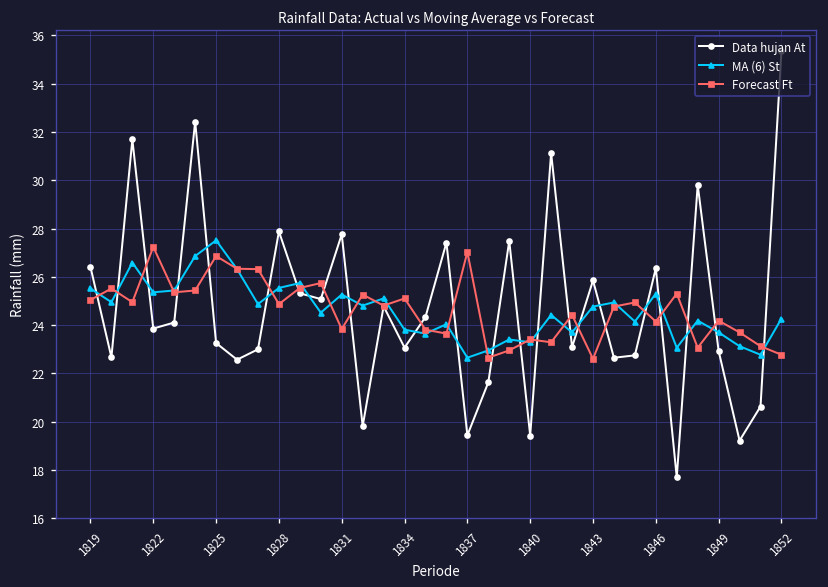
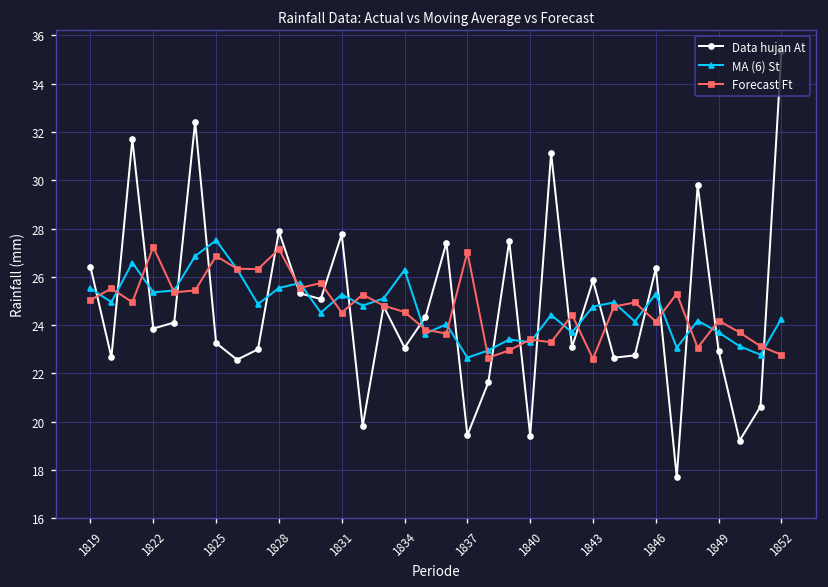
  {
    "Data hujan At": {
      "1819": 26.4,
      "1822": 23.9,
      "1825": 23.3,
      "1828": 27.9,
      "1831": 27.8,
      "1834": 23.1,
      "1837": 19.4,
      "1840": 19.4,
      "1843": 25.9,
      "1846": 26.4,
      "1849": 22.9
    },
    "MA (6) St": {
      "1819": 25.5,
      "1822": 25.4,
      "1825": 27.5,
      "1828": 25.5,
      "1831": 25.3,
-     "1834": 23.8,
+     "1834": 26.3,
      "1837": 22.7,
      "1843": 24.8,
      "1846": 25.3,
      "1849": 23.7,
      "1852": 24.3
    },
    "Forecast Ft": {
      "1819": 25.0,
      "1822": 27.2,
      "1825": 26.9,
-     "1828": 24.9,
-     "1831": 23.8,
-     "1834": 25.1,
+     "1828": 27.1,
+     "1831": 24.5,
+     "1834": 24.5,
      "1837": 27.0,
      "1843": 22.6,
      "1846": 24.2,
      "1849": 24.2,
      "1852": 22.8
    }
  }
